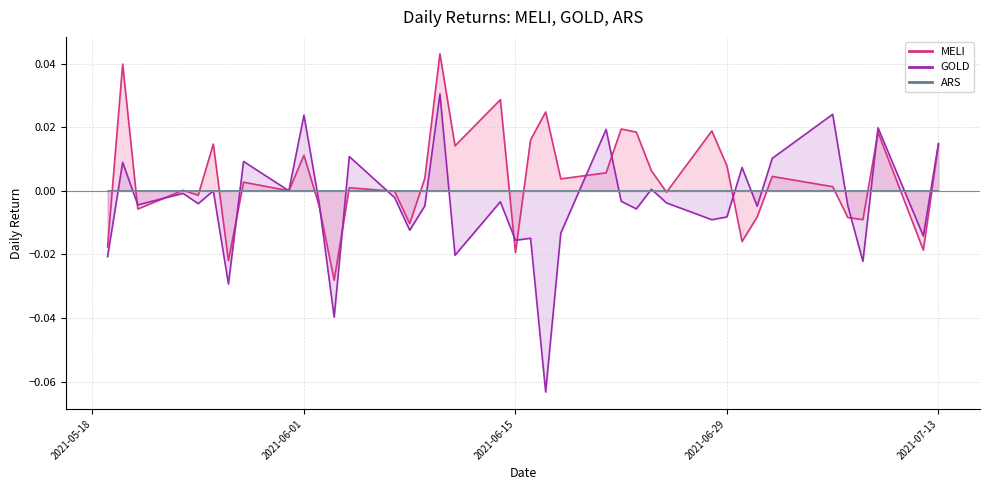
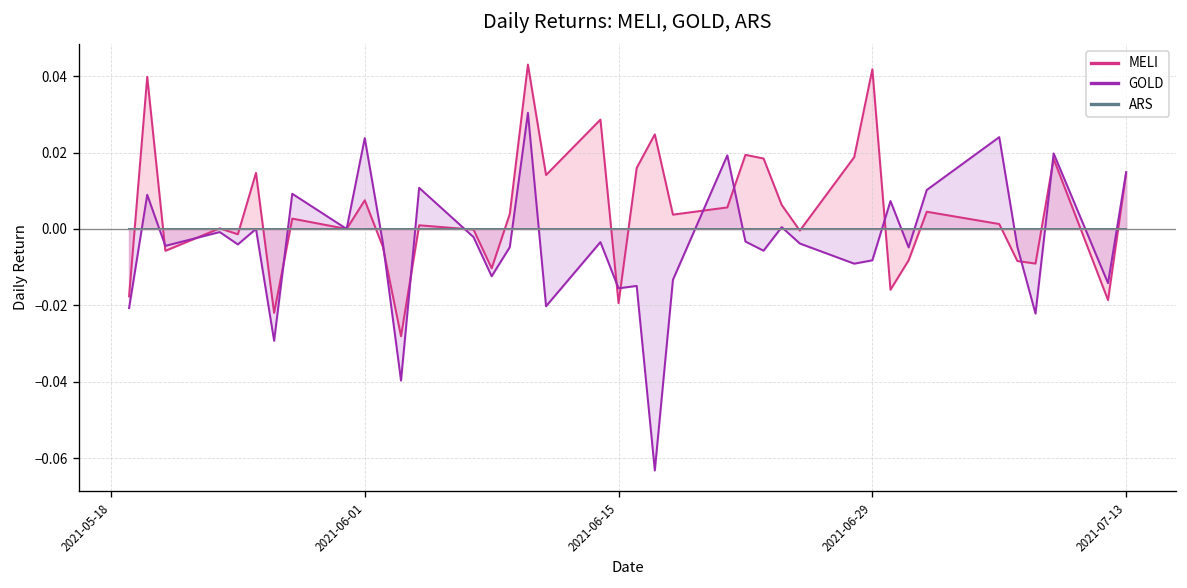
  {
    "MELI": {
-     "2021-06-01": 0.011,
-     "2021-06-29": 0.008
+     "2021-06-01": 0.008,
+     "2021-06-29": 0.042
    }
  }
